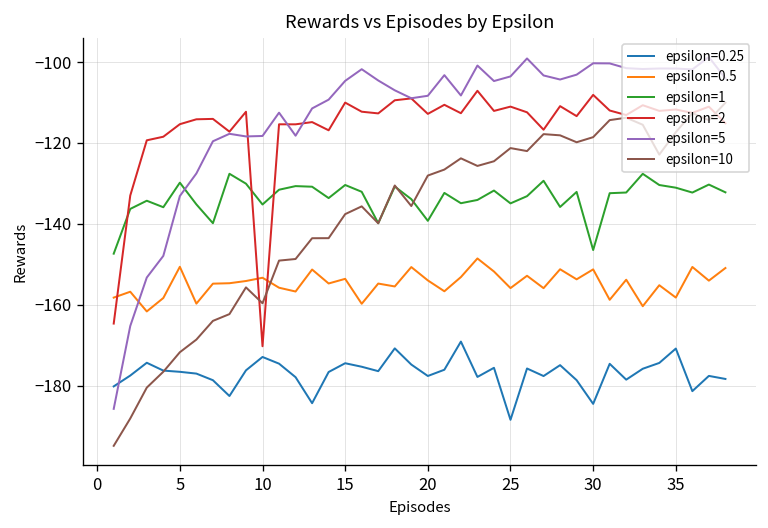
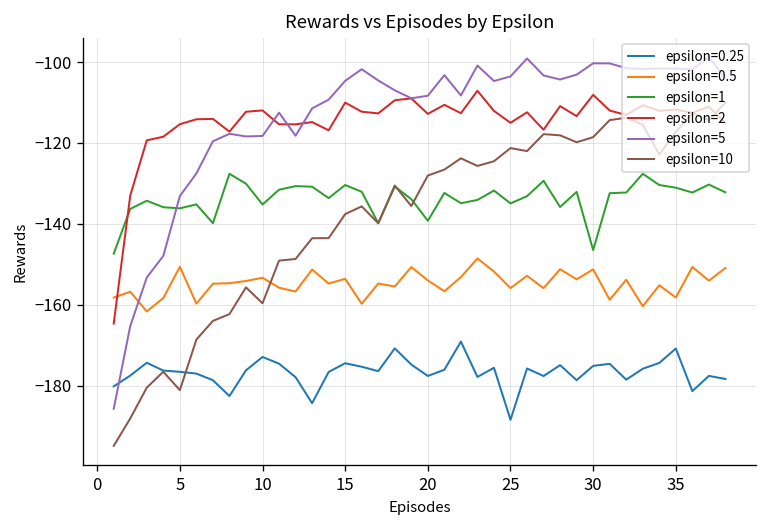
  {
    "epsilon=0.25": {
      "5": -177,
      "10": -173,
      "15": -174,
      "20": -178,
      "25": -188,
-     "30": -185,
+     "30": -175,
      "35": -171
    },
    "epsilon=0.5": {
      "5": -151,
      "10": -153,
      "15": -154,
      "20": -154,
      "25": -156,
      "30": -151,
      "35": -158
    },
    "epsilon=1": {
-     "5": -130,
+     "5": -136,
      "10": -135,
      "15": -130,
      "20": -139,
      "25": -135,
      "30": -146,
      "35": -131
    },
    "epsilon=2": {
      "5": -115,
-     "10": -170,
+     "10": -112,
      "15": -110,
      "20": -113,
-     "25": -111,
+     "25": -115,
      "30": -108
    },
    "epsilon=5": {
      "5": -133,
      "10": -118,
      "15": -105,
      "20": -108,
      "25": -104,
      "30": -100
    },
    "epsilon=10": {
-     "5": -172,
+     "5": -181,
      "10": -160,
      "15": -138,
      "20": -128,
      "25": -121,
      "30": -119
    }
  }
